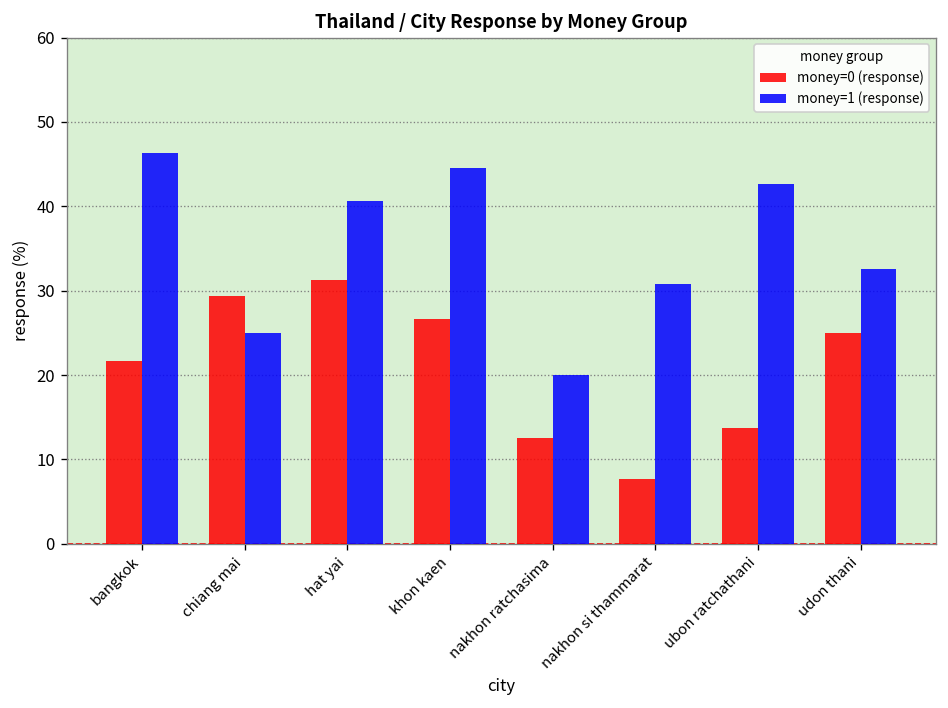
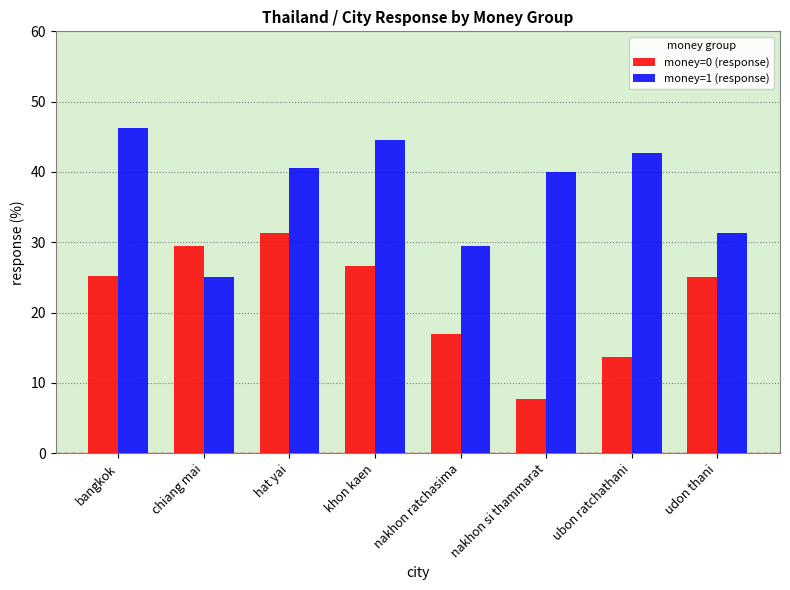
  {
    "money=0 (response)": {
-     "bangkok": 22,
+     "bangkok": 25,
      "chiang mai": 29,
      "hat yai": 31,
      "khon kaen": 27,
-     "nakhon ratchasima": 13,
+     "nakhon ratchasima": 17,
      "nakhon si thammarat": 8,
      "ubon ratchathani": 14,
      "udon thani": 25
    },
    "money=1 (response)": {
      "bangkok": 46,
      "chiang mai": 25,
      "hat yai": 41,
      "khon kaen": 45,
-     "nakhon ratchasima": 20,
-     "nakhon si thammarat": 31,
+     "nakhon ratchasima": 29,
+     "nakhon si thammarat": 40,
      "ubon ratchathani": 43,
-     "udon thani": 33
+     "udon thani": 31
    }
  }
